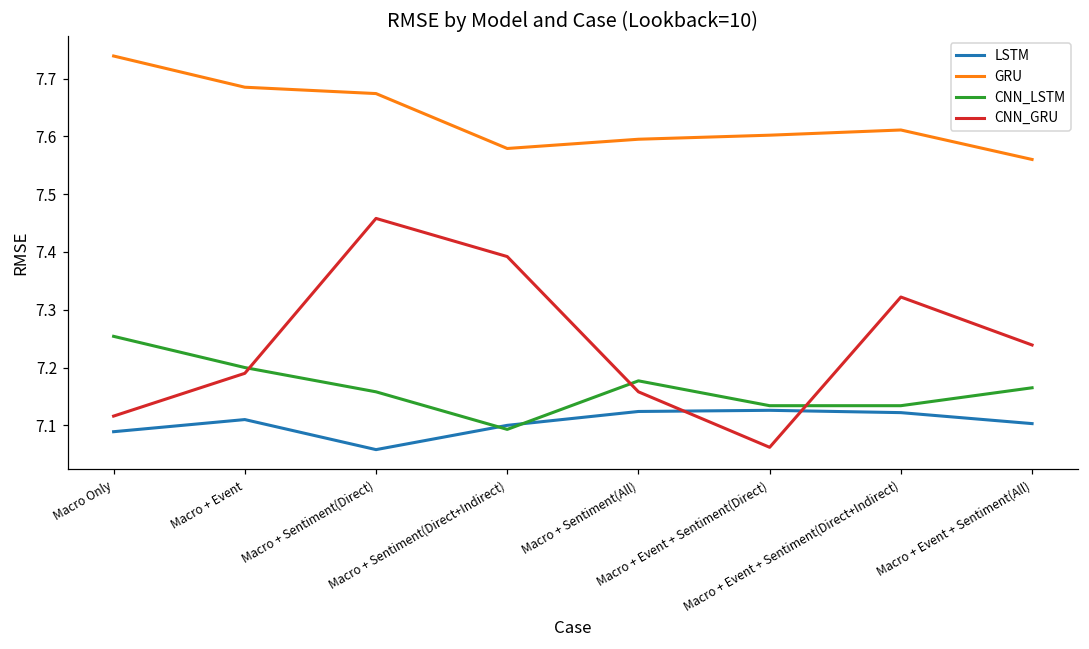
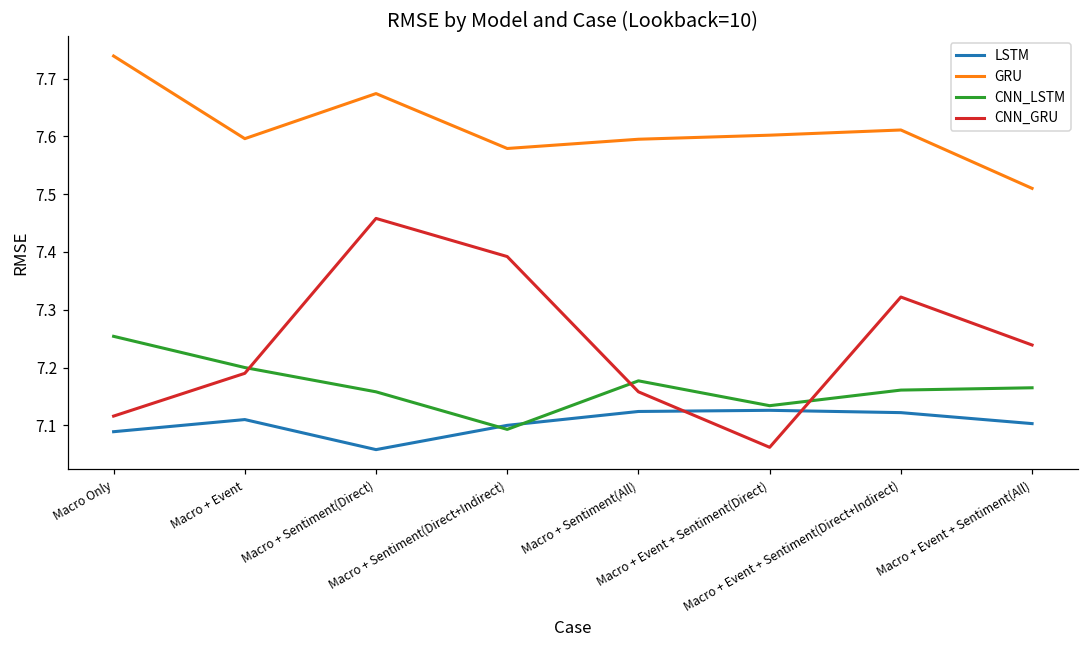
  {
    "LSTM": {
      "Macro Only": 7.09,
      "Macro + Event": 7.11,
      "Macro + Sentiment(Direct)": 7.06,
      "Macro + Sentiment(Direct+Indirect)": 7.10,
      "Macro + Sentiment(All)": 7.12,
      "Macro + Event + Sentiment(Direct)": 7.13,
      "Macro + Event + Sentiment(Direct+Indirect)": 7.12,
      "Macro + Event + Sentiment(All)": 7.10
    },
    "GRU": {
      "Macro Only": 7.74,
-     "Macro + Event": 7.69,
+     "Macro + Event": 7.60,
      "Macro + Sentiment(Direct)": 7.67,
      "Macro + Sentiment(Direct+Indirect)": 7.58,
      "Macro + Sentiment(All)": 7.60,
      "Macro + Event + Sentiment(Direct)": 7.60,
      "Macro + Event + Sentiment(Direct+Indirect)": 7.61,
-     "Macro + Event + Sentiment(All)": 7.56
+     "Macro + Event + Sentiment(All)": 7.51
    },
    "CNN_LSTM": {
      "Macro Only": 7.25,
      "Macro + Event": 7.20,
      "Macro + Sentiment(Direct)": 7.16,
      "Macro + Sentiment(Direct+Indirect)": 7.09,
      "Macro + Sentiment(All)": 7.18,
      "Macro + Event + Sentiment(Direct)": 7.13,
-     "Macro + Event + Sentiment(Direct+Indirect)": 7.13,
+     "Macro + Event + Sentiment(Direct+Indirect)": 7.16,
      "Macro + Event + Sentiment(All)": 7.17
    },
    "CNN_GRU": {
      "Macro Only": 7.12,
      "Macro + Event": 7.19,
      "Macro + Sentiment(Direct)": 7.46,
      "Macro + Sentiment(Direct+Indirect)": 7.39,
      "Macro + Sentiment(All)": 7.16,
      "Macro + Event + Sentiment(Direct)": 7.06,
      "Macro + Event + Sentiment(Direct+Indirect)": 7.32,
      "Macro + Event + Sentiment(All)": 7.24
    }
  }
